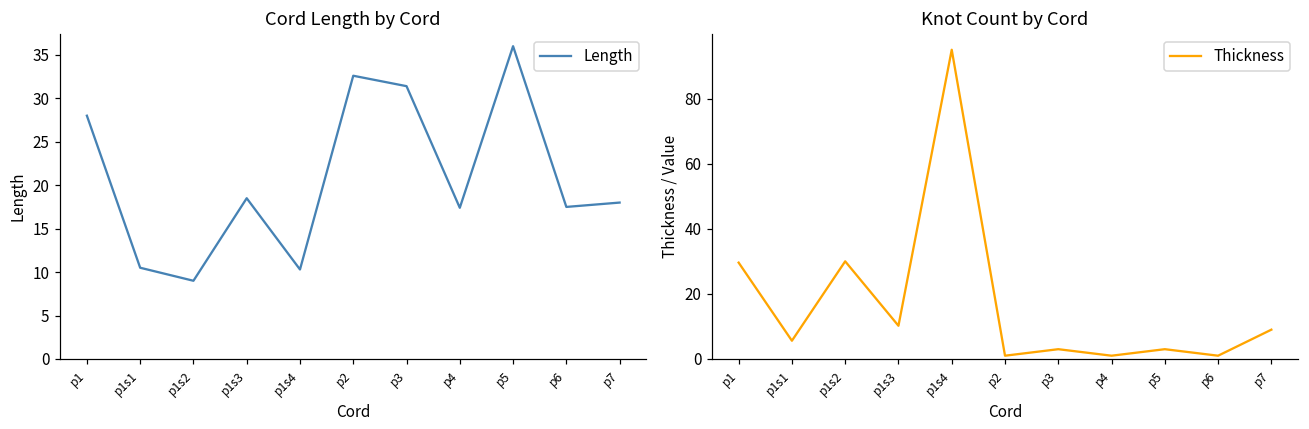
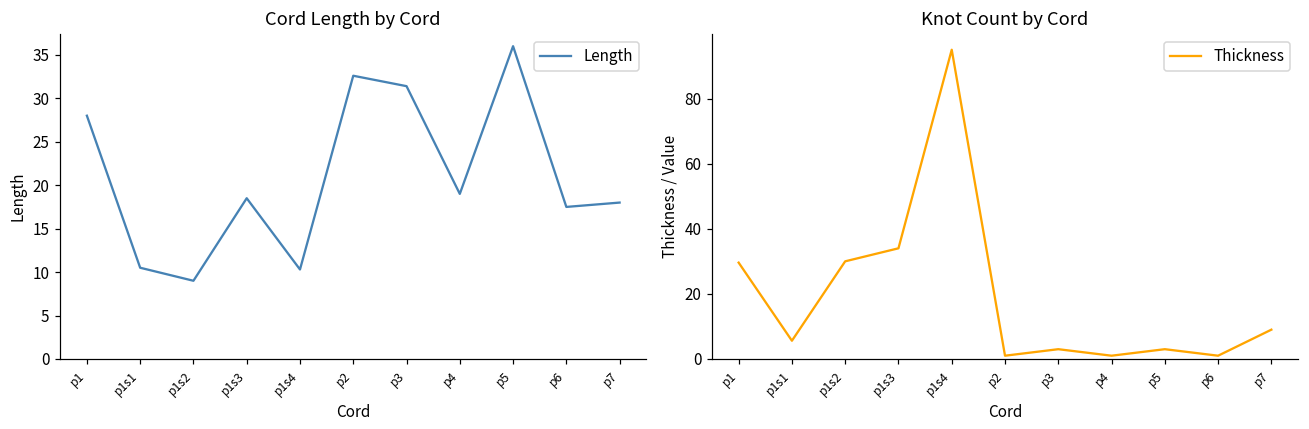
  {
    "Cord Length by Cord": {
      "p1": 28,
      "p1s1": 11,
      "p1s2": 9,
      "p1s3": 19,
      "p1s4": 10,
      "p2": 33,
      "p3": 31,
-     "p4": 17,
+     "p4": 19,
      "p5": 36,
      "p6": 18,
      "p7": 18
    },
    "Knot Count by Cord": {
      "p1": 30,
      "p1s1": 6,
      "p1s2": 30,
-     "p1s3": 10,
+     "p1s3": 34,
      "p1s4": 95,
      "p2": 1,
      "p3": 3,
      "p4": 1,
      "p5": 3,
      "p6": 1,
      "p7": 9
    }
  }
